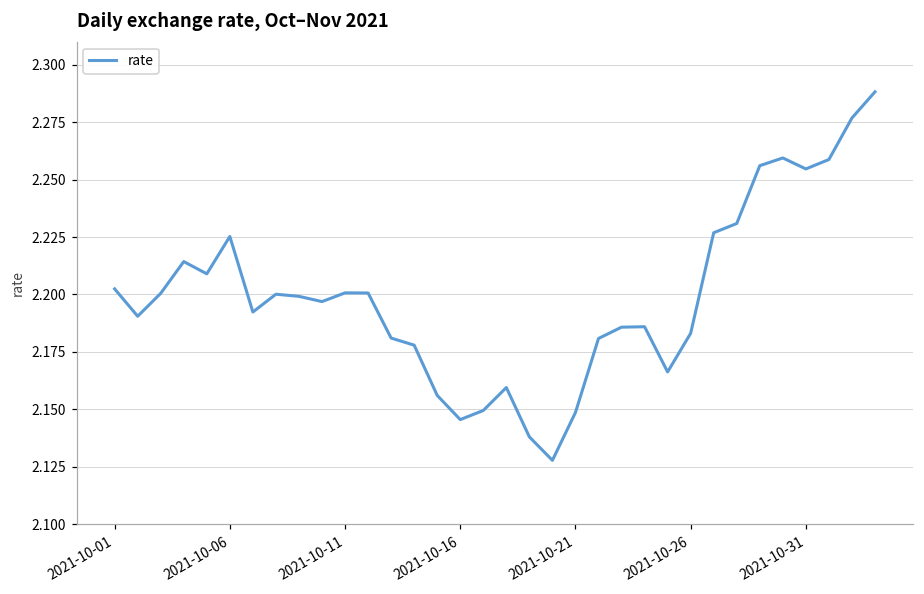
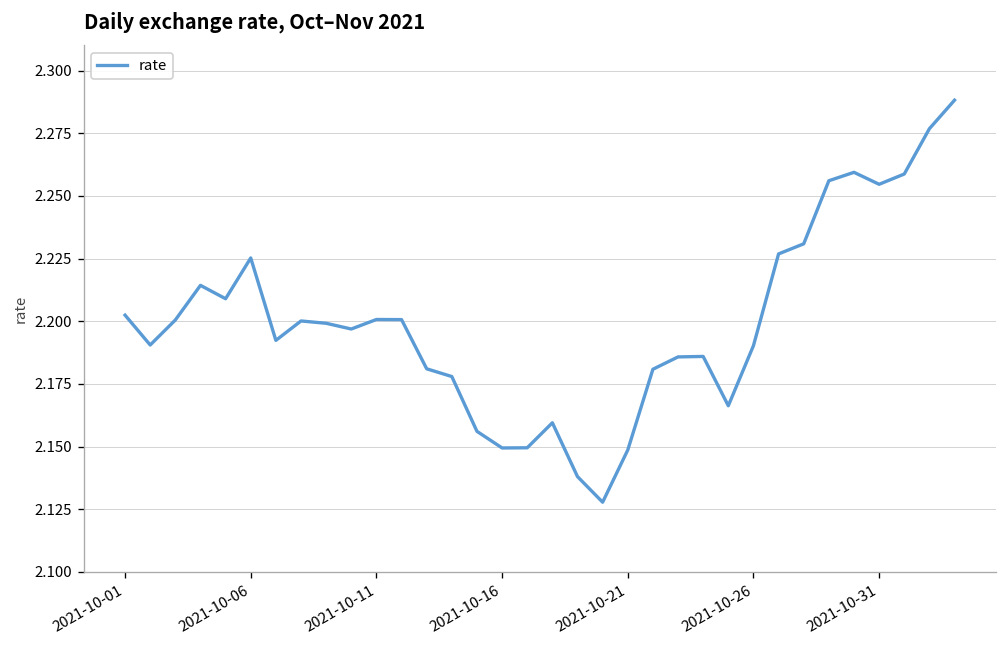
  {
    "2021-10-01": 2.202,
    "2021-10-06": 2.225,
    "2021-10-11": 2.201,
-   "2021-10-16": 2.146,
+   "2021-10-16": 2.149,
    "2021-10-21": 2.149,
-   "2021-10-26": 2.183,
+   "2021-10-26": 2.190,
    "2021-10-31": 2.255
  }
